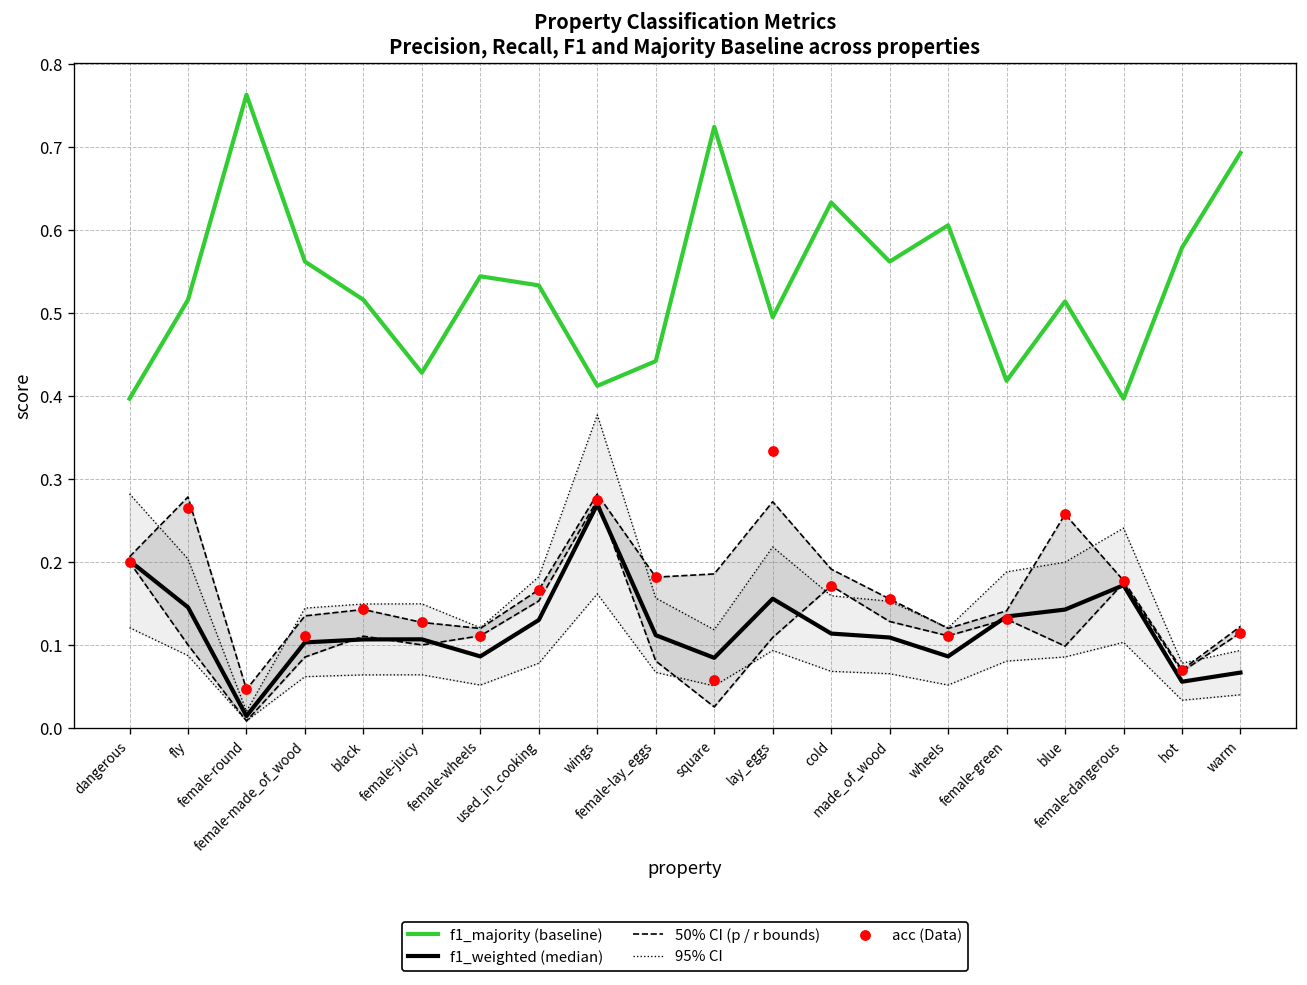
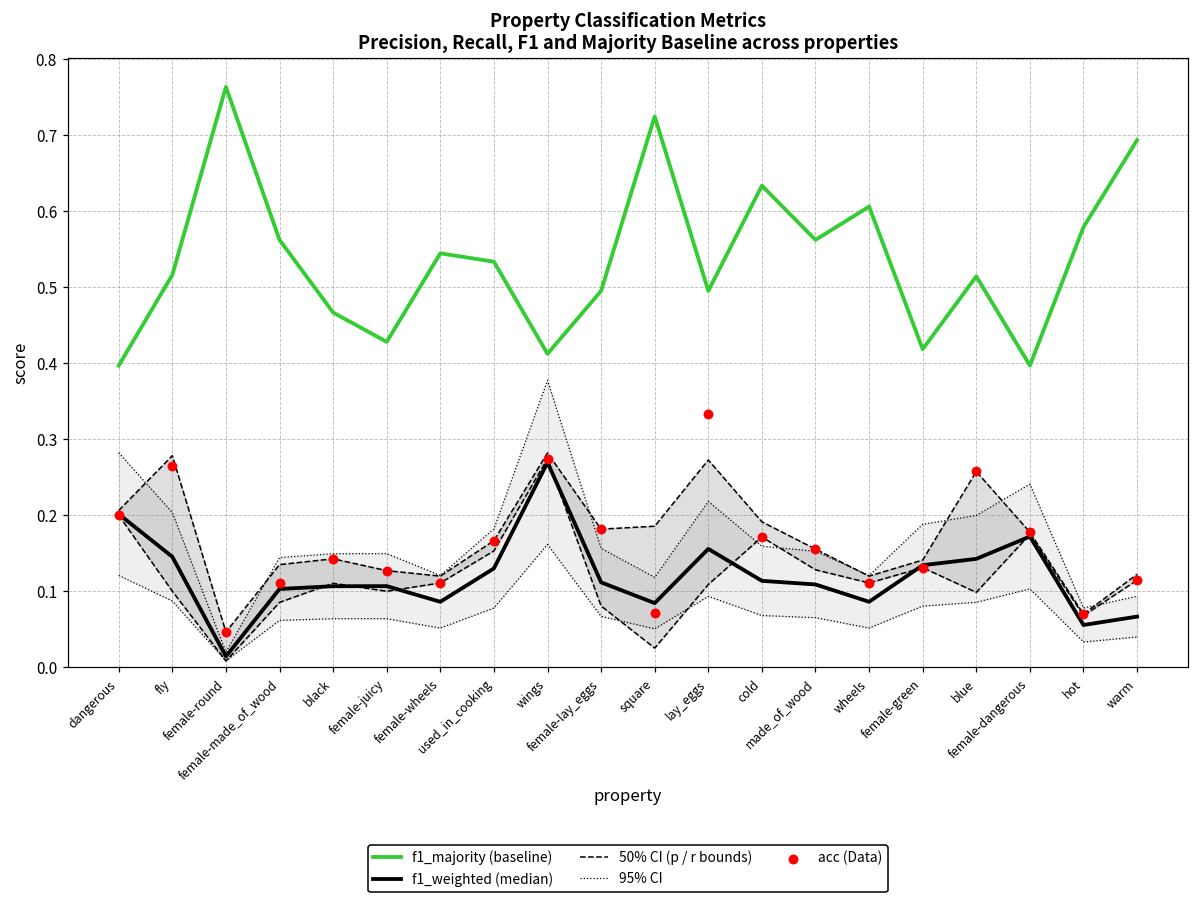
  {
    "f1_majority (baseline)": {
      "dangerous": 0.40,
      "fly": 0.52,
      "female-round": 0.76,
      "female-made_of_wood": 0.56,
-     "black": 0.52,
+     "black": 0.47,
      "female-juicy": 0.43,
      "female-wheels": 0.54,
      "used_in_cooking": 0.53,
      "wings": 0.41,
-     "female-lay_eggs": 0.44,
+     "female-lay_eggs": 0.49,
      "square": 0.72,
      "lay_eggs": 0.49,
      "cold": 0.63,
      "made_of_wood": 0.56,
      "wheels": 0.61,
      "female-green": 0.42,
      "blue": 0.51,
      "female-dangerous": 0.40,
      "hot": 0.58,
      "warm": 0.69
    },
    "acc (Data)": {
-     "square": 0.06
+     "square": 0.07
    }
  }
